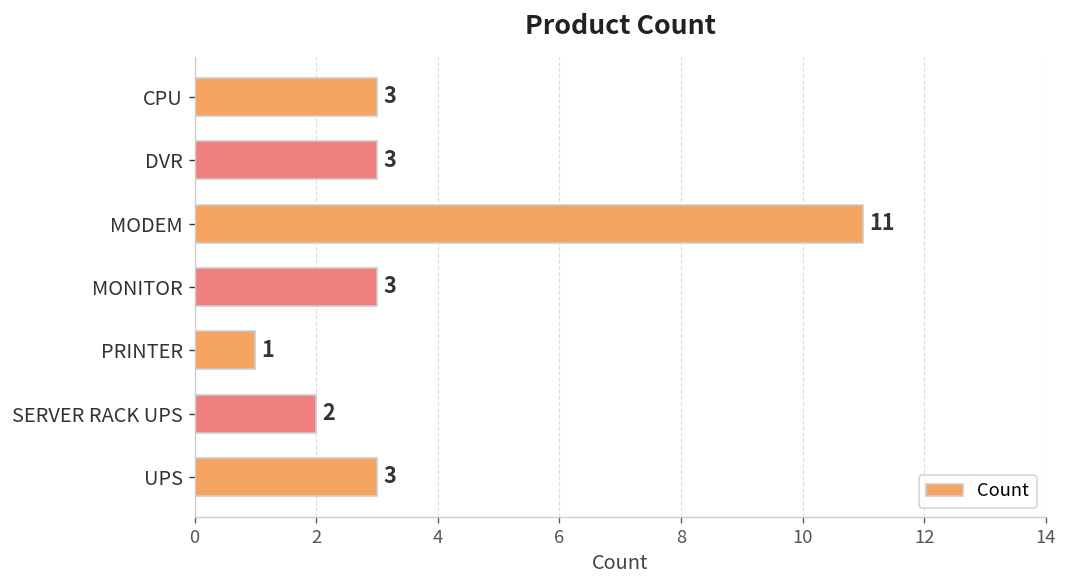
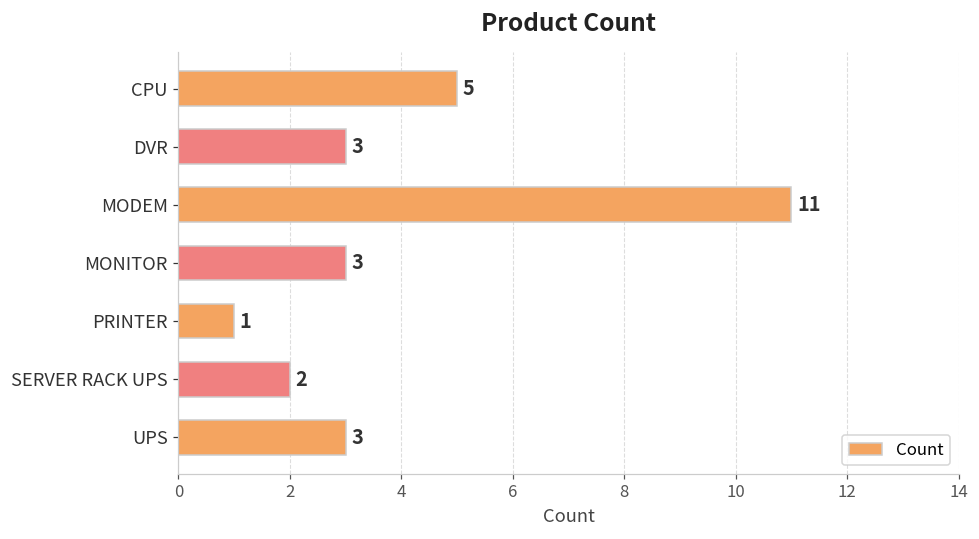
  {
-   "CPU": 3,
+   "CPU": 5,
    "DVR": 3,
    "MODEM": 11,
    "MONITOR": 3,
    "PRINTER": 1,
    "SERVER RACK UPS": 2,
    "UPS": 3
  }
